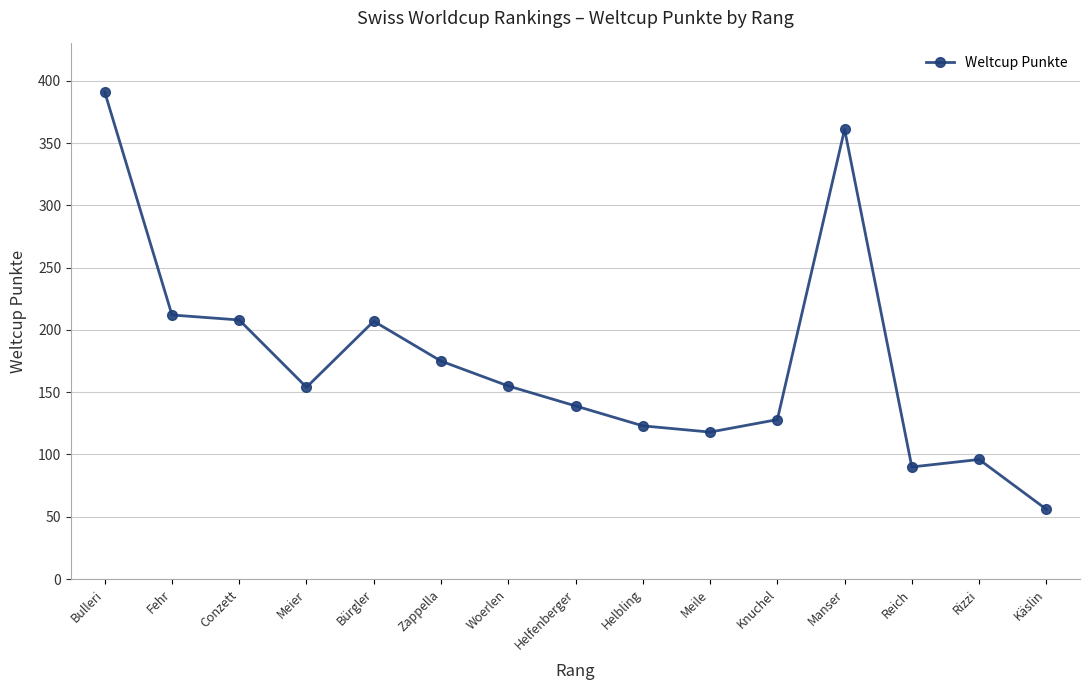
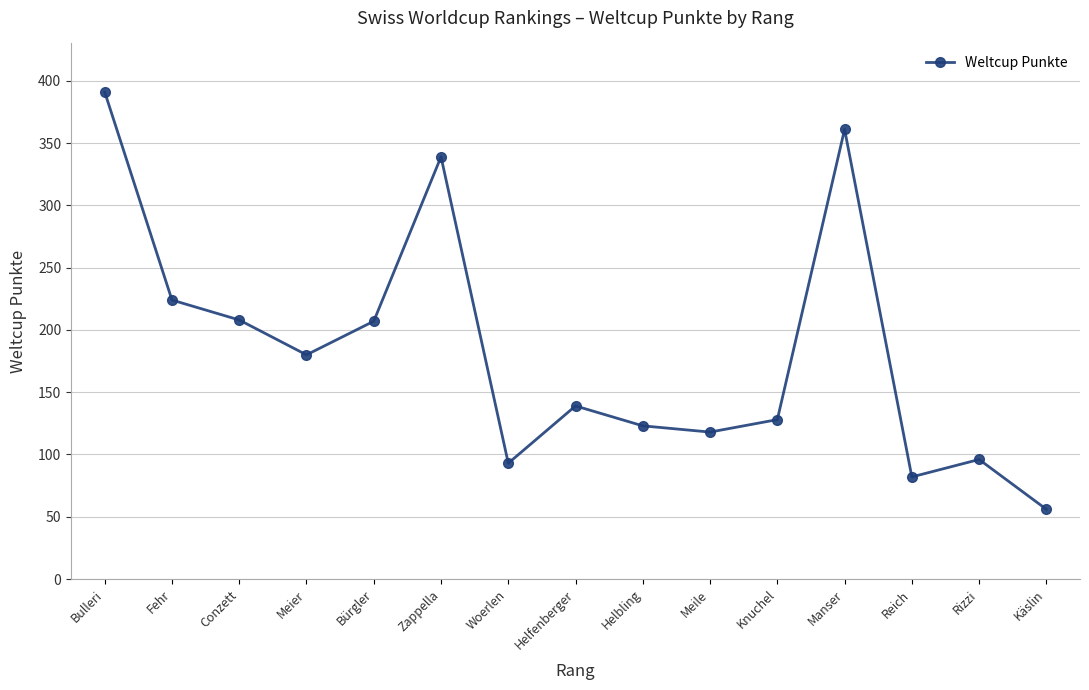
  {
    "Bulleri": 391,
-   "Fehr": 212,
+   "Fehr": 224,
    "Conzett": 208,
-   "Meier": 154,
+   "Meier": 180,
    "Bürgler": 207,
-   "Zappella": 175,
-   "Woerlen": 155,
+   "Zappella": 339,
+   "Woerlen": 93,
    "Helfenberger": 139,
    "Helbling": 123,
    "Meile": 118,
    "Knuchel": 128,
    "Manser": 361,
-   "Reich": 90,
+   "Reich": 82,
    "Rizzi": 96,
    "Käslin": 56
  }
